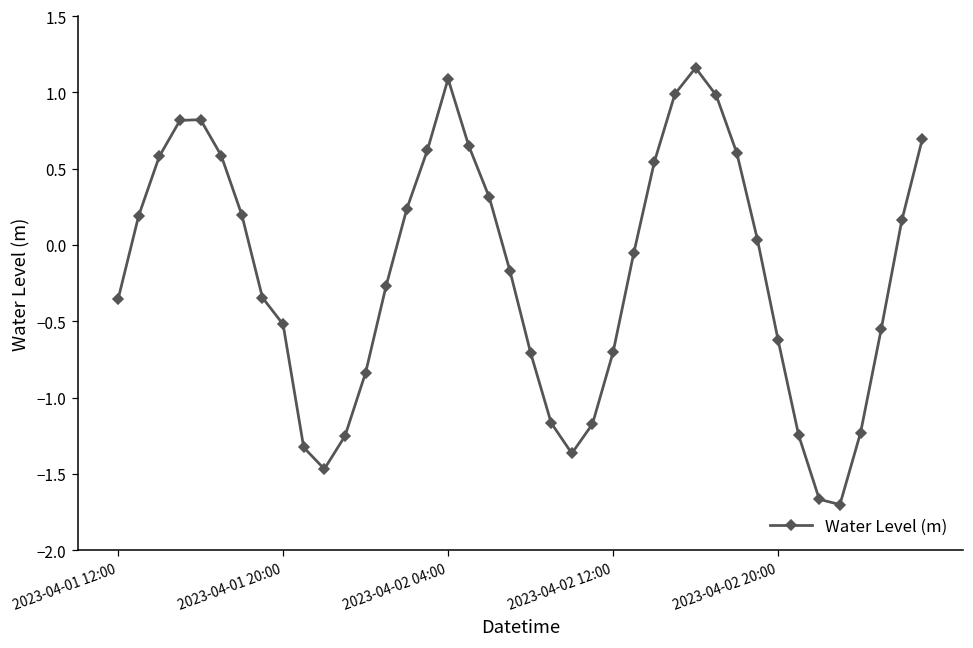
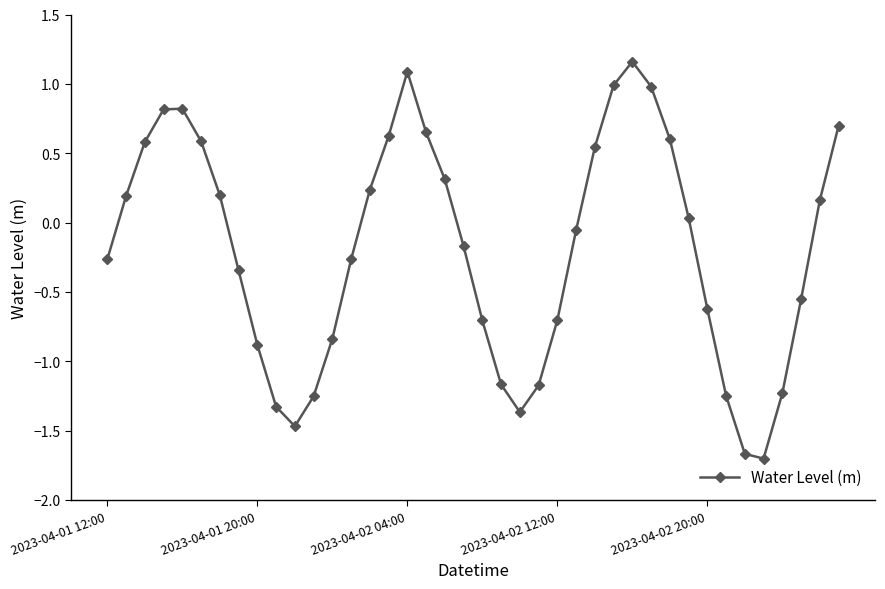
  {
-   "2023-04-01 12:00": -0.36,
-   "2023-04-01 20:00": -0.52,
+   "2023-04-01 12:00": -0.26,
+   "2023-04-01 20:00": -0.88,
    "2023-04-02 04:00": 1.09,
    "2023-04-02 12:00": -0.70,
    "2023-04-02 20:00": -0.62
  }
